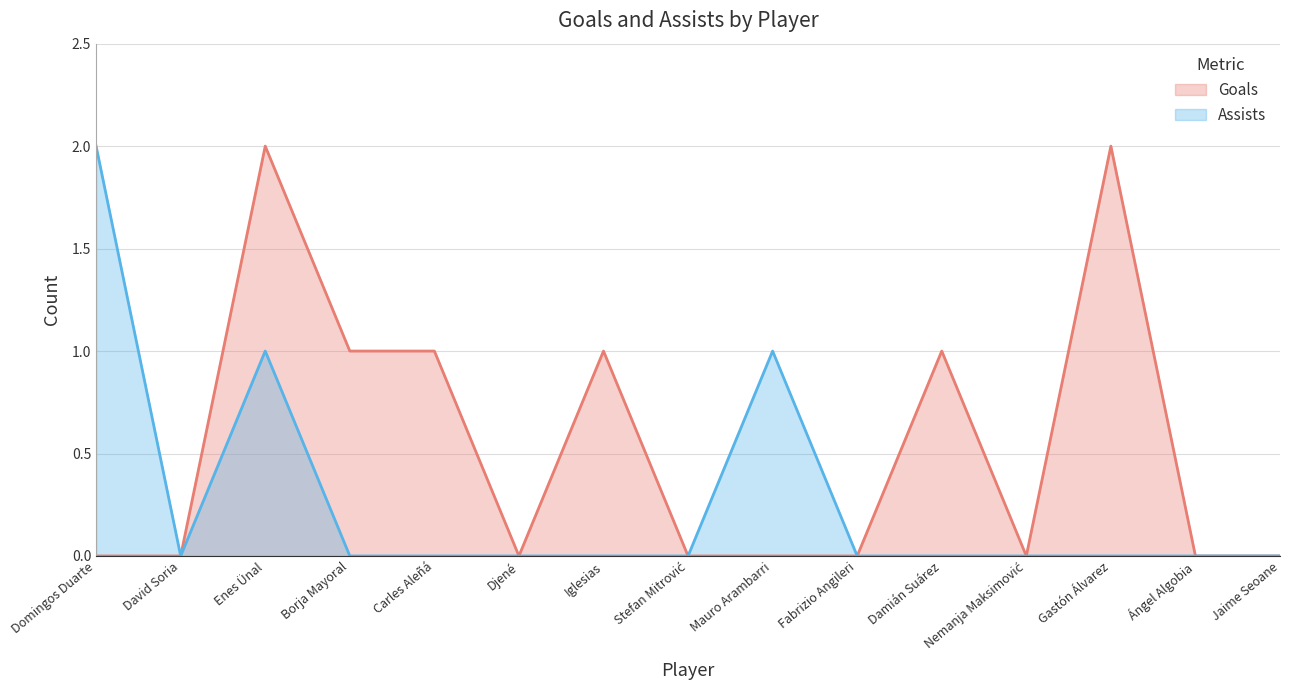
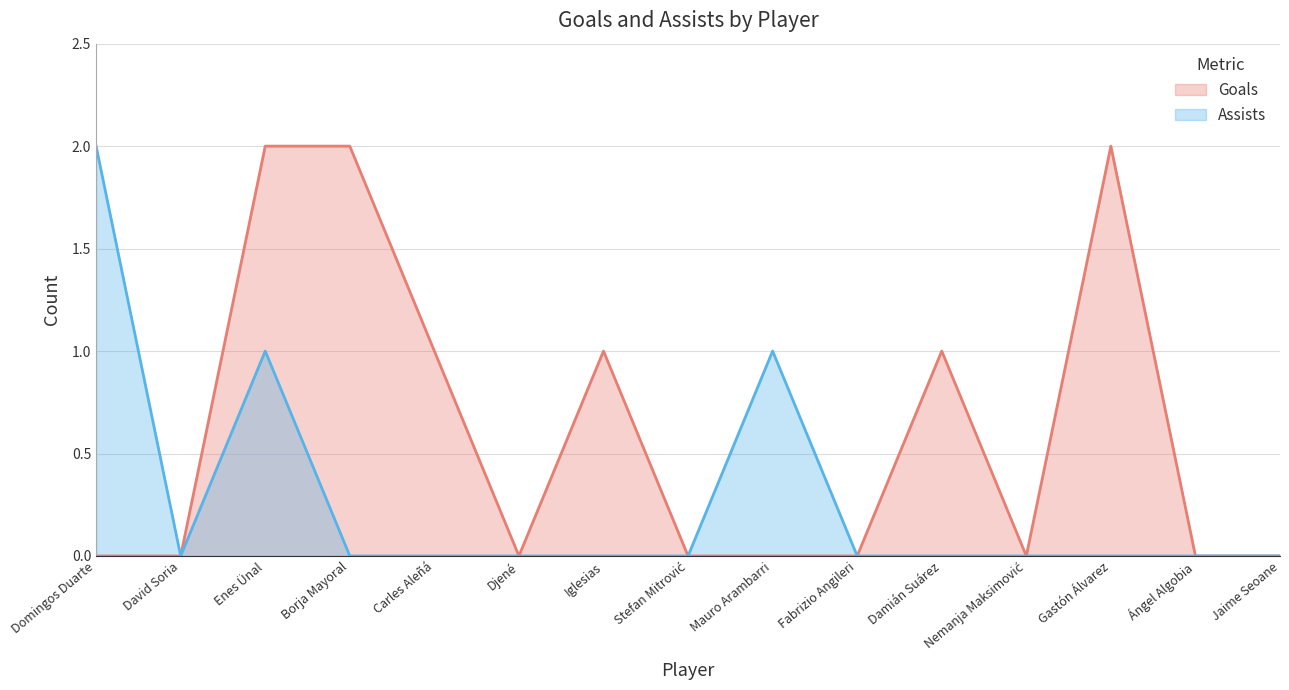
  {
    "Goals": {
      "Domingos Duarte": 0,
      "Enes Ünal": 2,
-     "Borja Mayoral": 1,
+     "Borja Mayoral": 2,
      "Carles Aleñá": 1,
      "Iglesias": 1,
      "Mauro Arambarri": 0,
      "Damián Suárez": 1,
      "Gastón Álvarez": 2
    },
    "Assists": {
      "Domingos Duarte": 2,
      "Enes Ünal": 1,
      "Borja Mayoral": 0,
      "Carles Aleñá": 0,
      "Iglesias": 0,
      "Mauro Arambarri": 1,
      "Damián Suárez": 0,
      "Gastón Álvarez": 0
    }
  }
